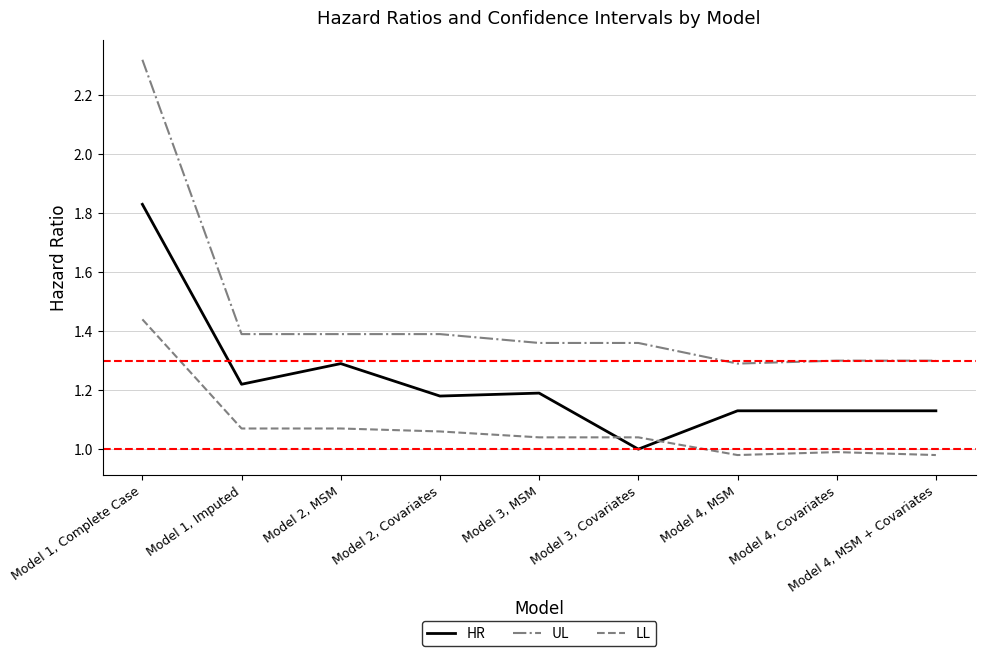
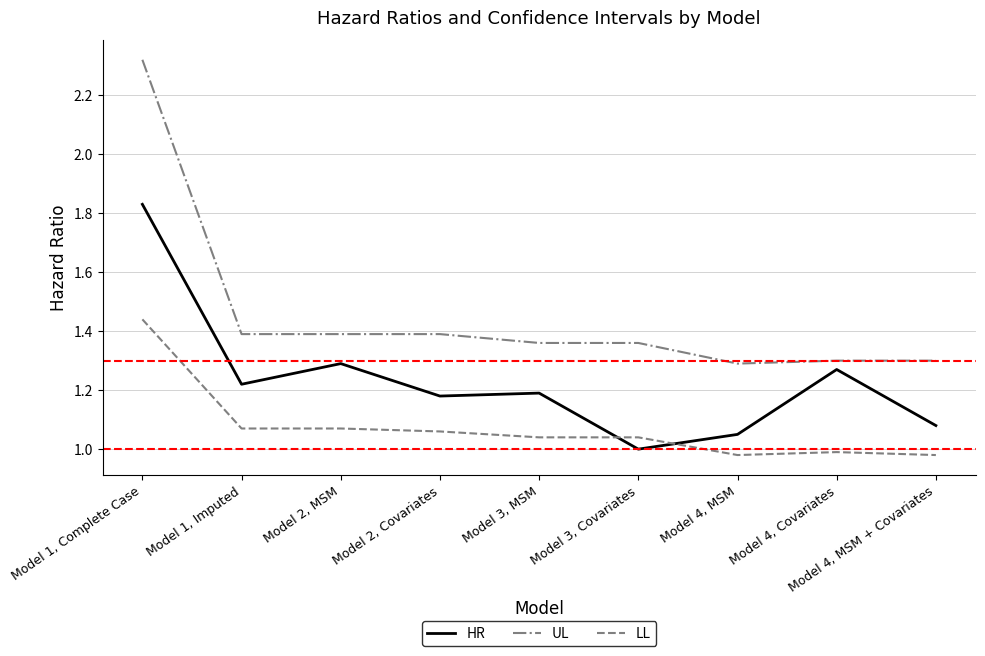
  {
    "HR": {
      "Model 1, Complete Case": 1.83,
      "Model 1, Imputed": 1.22,
      "Model 2, MSM": 1.29,
      "Model 2, Covariates": 1.18,
      "Model 3, MSM": 1.19,
      "Model 3, Covariates": 1.00,
-     "Model 4, MSM": 1.13,
-     "Model 4, Covariates": 1.13,
-     "Model 4, MSM + Covariates": 1.13
+     "Model 4, MSM": 1.05,
+     "Model 4, Covariates": 1.27,
+     "Model 4, MSM + Covariates": 1.08
    }
  }
